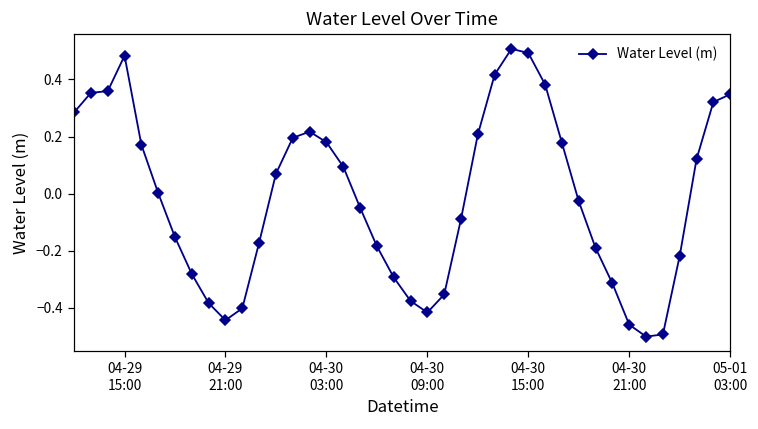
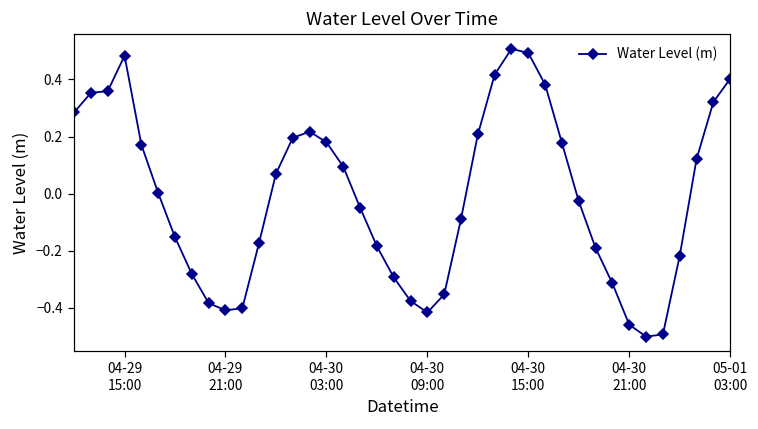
  {
    "04-29 15:00": 0.48,
-   "04-29 21:00": -0.44,
+   "04-29 21:00": -0.41,
    "04-30 03:00": 0.18,
    "04-30 09:00": -0.42,
    "04-30 15:00": 0.49,
    "04-30 21:00": -0.46,
-   "05-01 03:00": 0.35
+   "05-01 03:00": 0.40
  }
